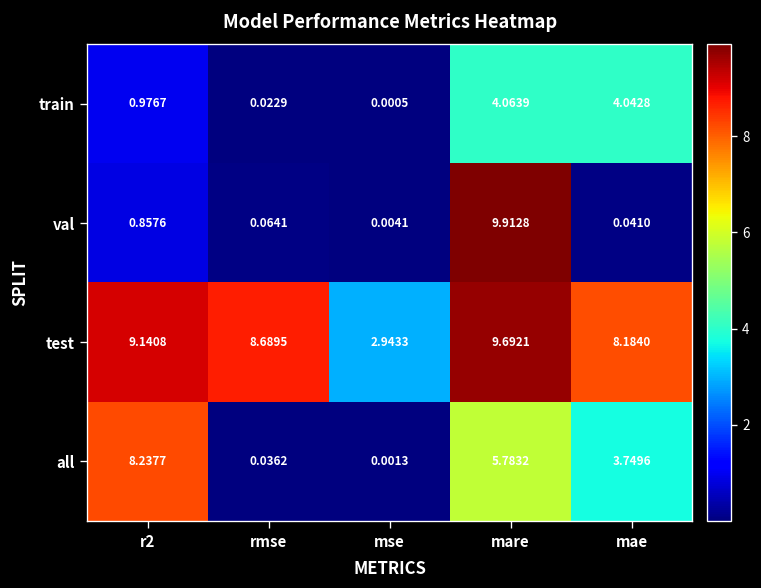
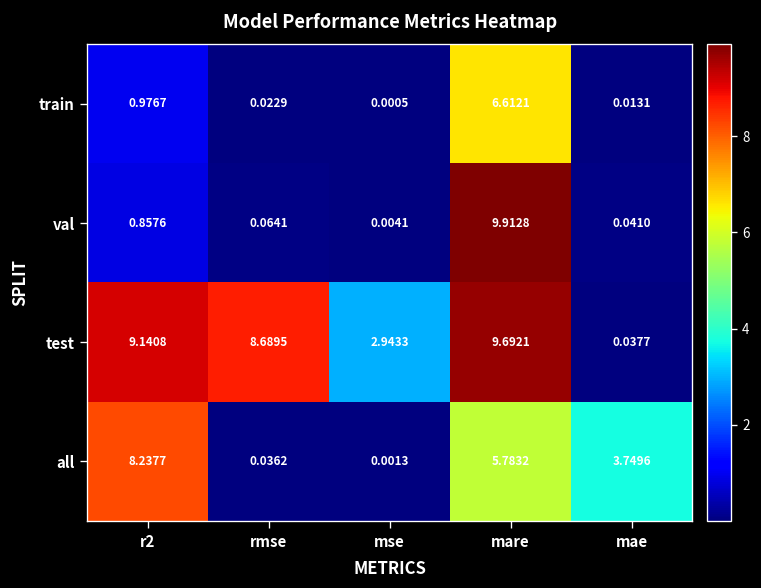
  {
    "train": {
      "r2": 0.9767,
      "rmse": 0.0229,
      "mse": 0.0005,
-     "mare": 4.0639,
-     "mae": 4.0428
+     "mare": 6.6121,
+     "mae": 0.0131
    },
    "val": {
      "r2": 0.8576,
      "rmse": 0.0641,
      "mse": 0.0041,
      "mare": 9.9128,
      "mae": 0.0410
    },
    "test": {
      "r2": 9.1408,
      "rmse": 8.6895,
      "mse": 2.9433,
      "mare": 9.6921,
-     "mae": 8.1840
+     "mae": 0.0377
    },
    "all": {
      "r2": 8.2377,
      "rmse": 0.0362,
      "mse": 0.0013,
      "mare": 5.7832,
      "mae": 3.7496
    }
  }
